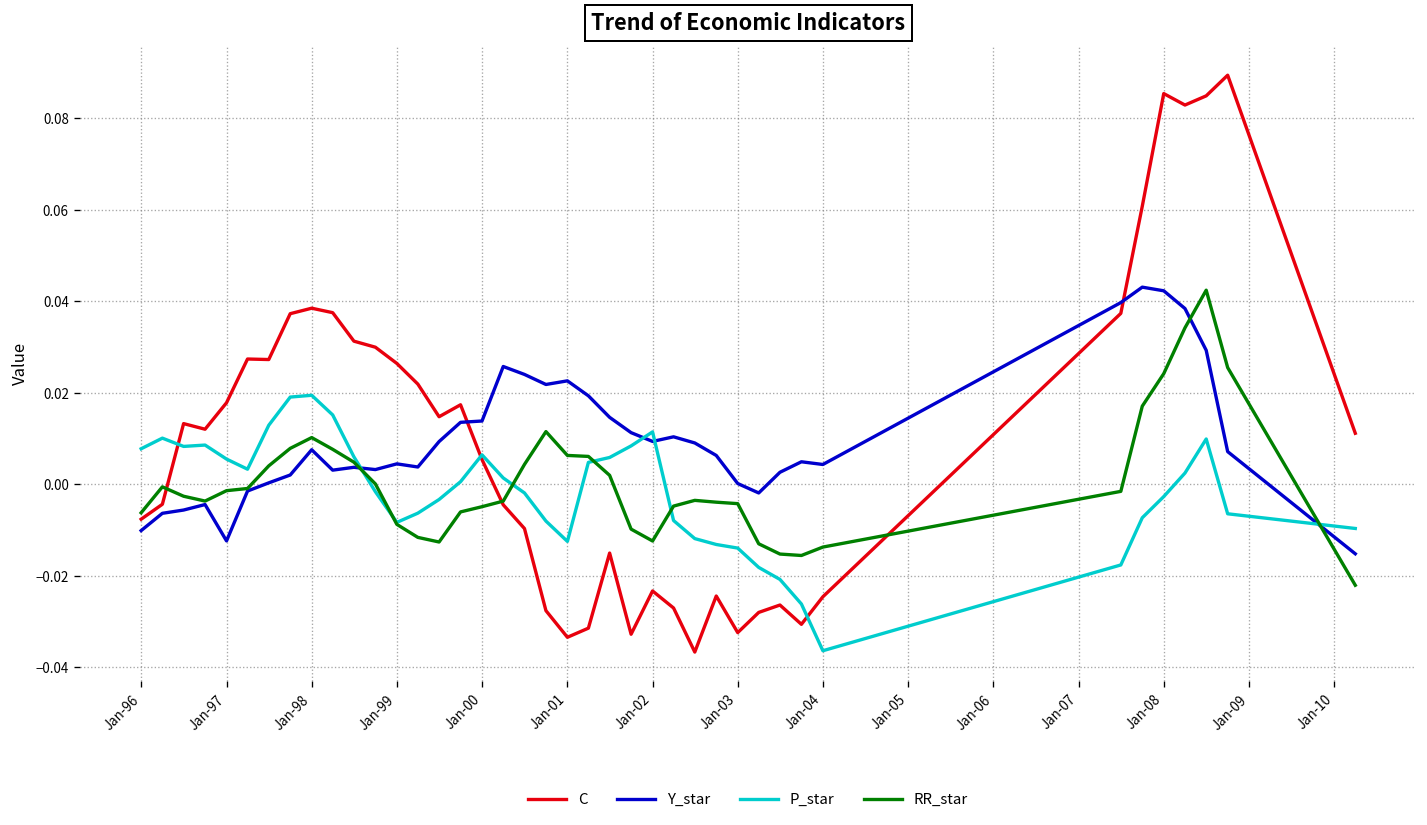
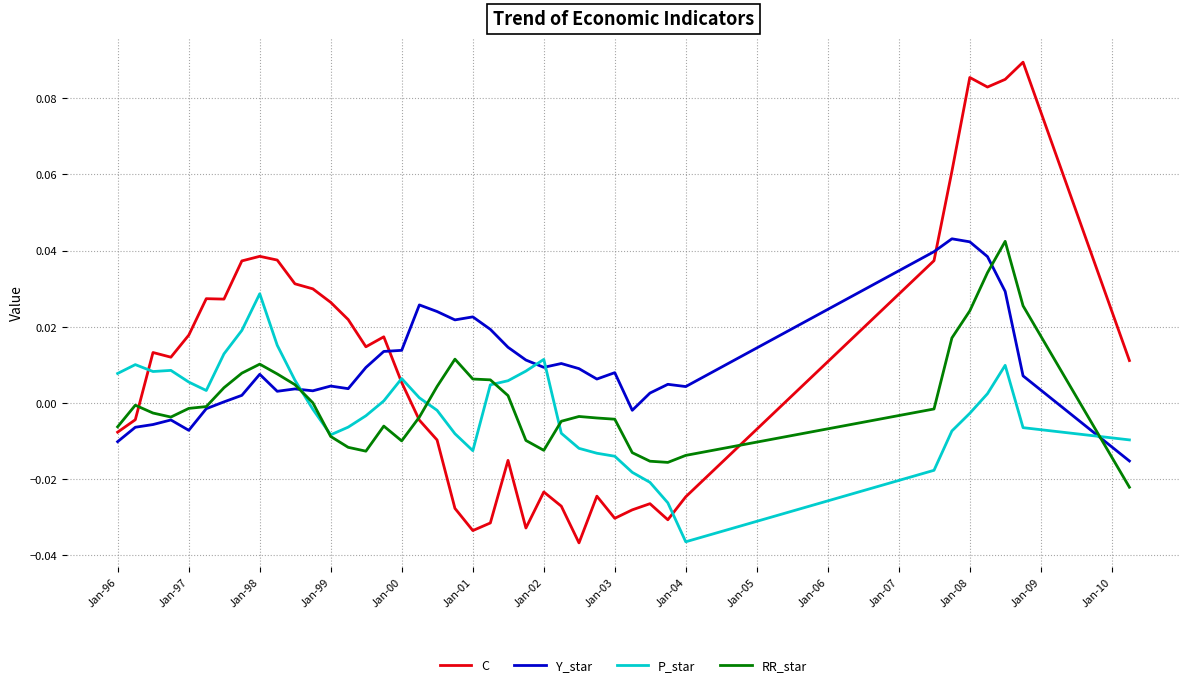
  {
    "C": {
      "Jan-96": -0.008,
      "Jan-97": 0.018,
      "Jan-98": 0.039,
      "Jan-99": 0.026,
      "Jan-00": 0.005,
      "Jan-01": -0.033,
      "Jan-02": -0.023,
-     "Jan-03": -0.032,
+     "Jan-03": -0.030,
      "Jan-04": -0.025,
      "Jan-08": 0.085
    },
    "Y_star": {
      "Jan-96": -0.010,
-     "Jan-97": -0.012,
+     "Jan-97": -0.007,
      "Jan-98": 0.008,
      "Jan-99": 0.004,
      "Jan-00": 0.014,
      "Jan-01": 0.023,
      "Jan-02": 0.009,
-     "Jan-03": 0.000,
+     "Jan-03": 0.008,
      "Jan-04": 0.004,
      "Jan-08": 0.042
    },
    "P_star": {
      "Jan-96": 0.008,
      "Jan-97": 0.006,
-     "Jan-98": 0.019,
+     "Jan-98": 0.029,
      "Jan-00": 0.006,
      "Jan-01": -0.012,
      "Jan-02": 0.011,
      "Jan-03": -0.014,
      "Jan-04": -0.036,
      "Jan-08": -0.003
    },
    "RR_star": {
      "Jan-96": -0.006,
      "Jan-97": -0.001,
      "Jan-98": 0.010,
-     "Jan-00": -0.005,
+     "Jan-00": -0.010,
      "Jan-01": 0.006,
      "Jan-02": -0.012,
      "Jan-03": -0.004,
      "Jan-04": -0.014,
      "Jan-08": 0.024
    }
  }
